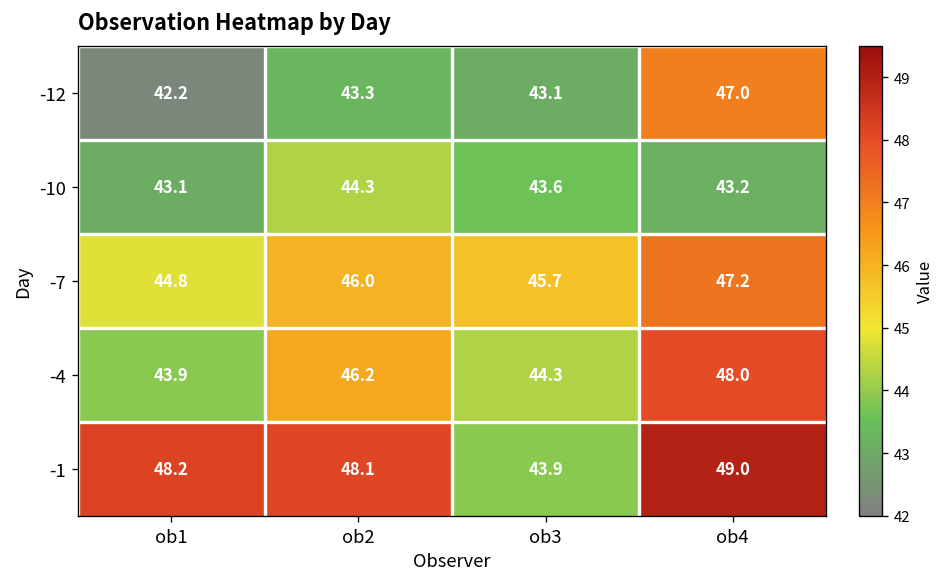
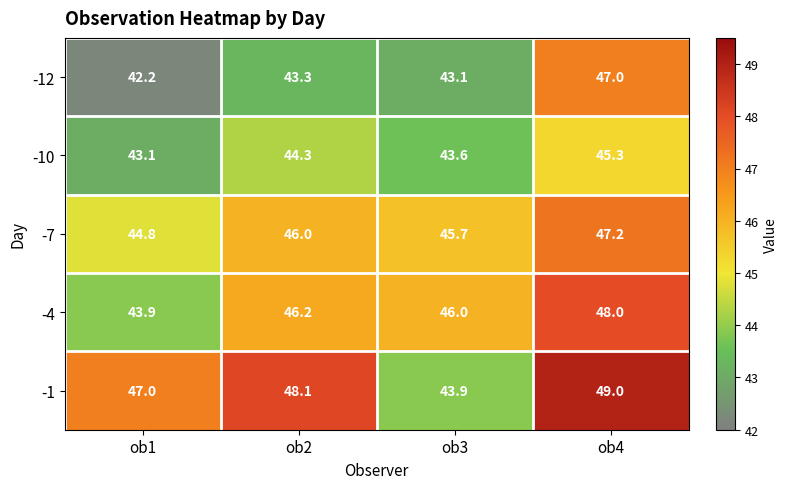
  {
    "-12": {
      "ob1": 42.2,
      "ob2": 43.3,
      "ob3": 43.1,
      "ob4": 47.0
    },
    "-10": {
      "ob1": 43.1,
      "ob2": 44.3,
      "ob3": 43.6,
-     "ob4": 43.2
+     "ob4": 45.3
    },
    "-7": {
      "ob1": 44.8,
      "ob2": 46.0,
      "ob3": 45.7,
      "ob4": 47.2
    },
    "-4": {
      "ob1": 43.9,
      "ob2": 46.2,
-     "ob3": 44.3,
+     "ob3": 46.0,
      "ob4": 48.0
    },
    "-1": {
-     "ob1": 48.2,
+     "ob1": 47.0,
      "ob2": 48.1,
      "ob3": 43.9,
      "ob4": 49.0
    }
  }
